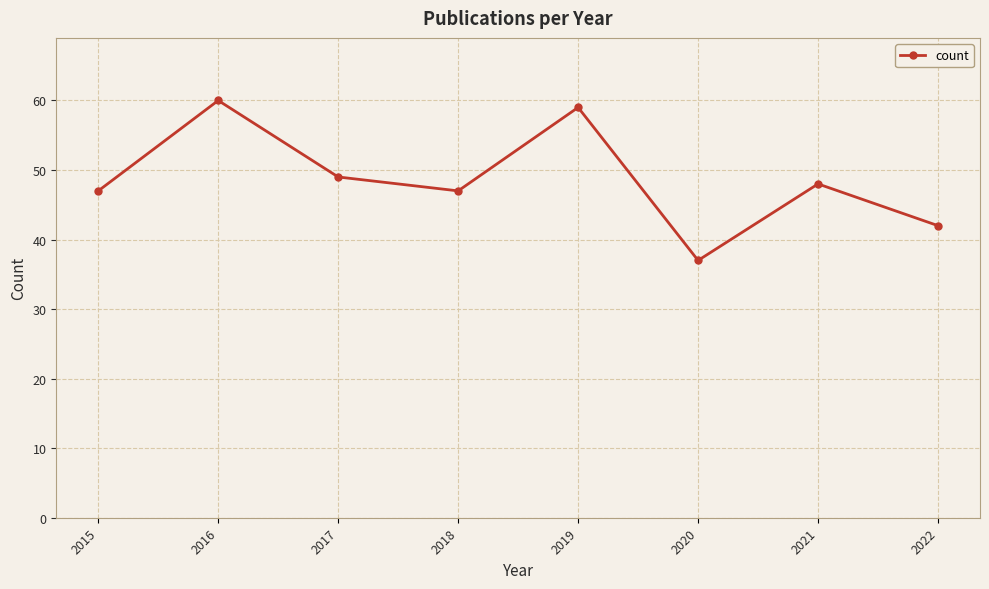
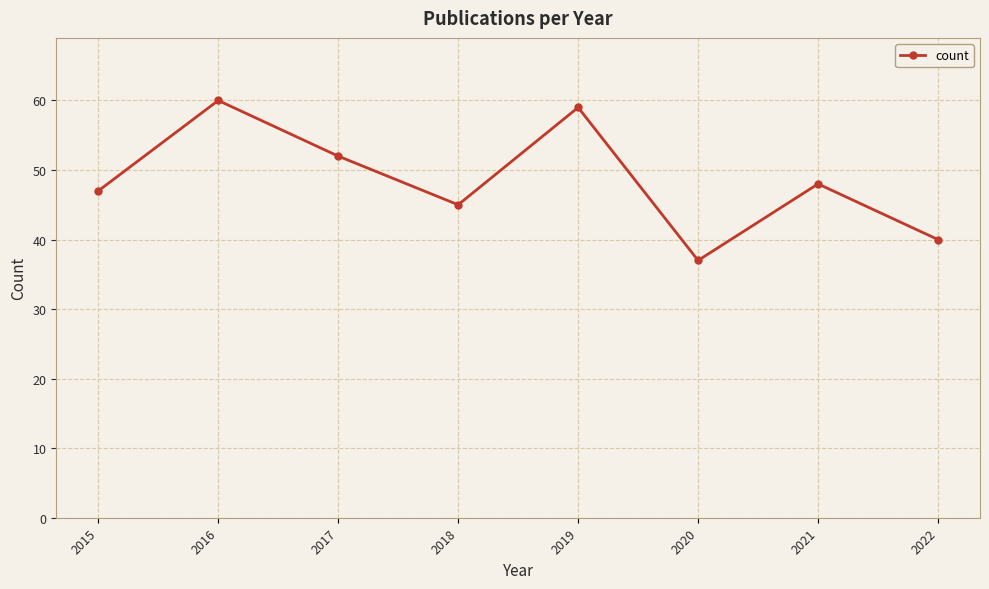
  {
    "2015": 47,
    "2016": 60,
-   "2017": 49,
-   "2018": 47,
+   "2017": 52,
+   "2018": 45,
    "2019": 59,
    "2020": 37,
    "2021": 48,
-   "2022": 42
+   "2022": 40
  }
